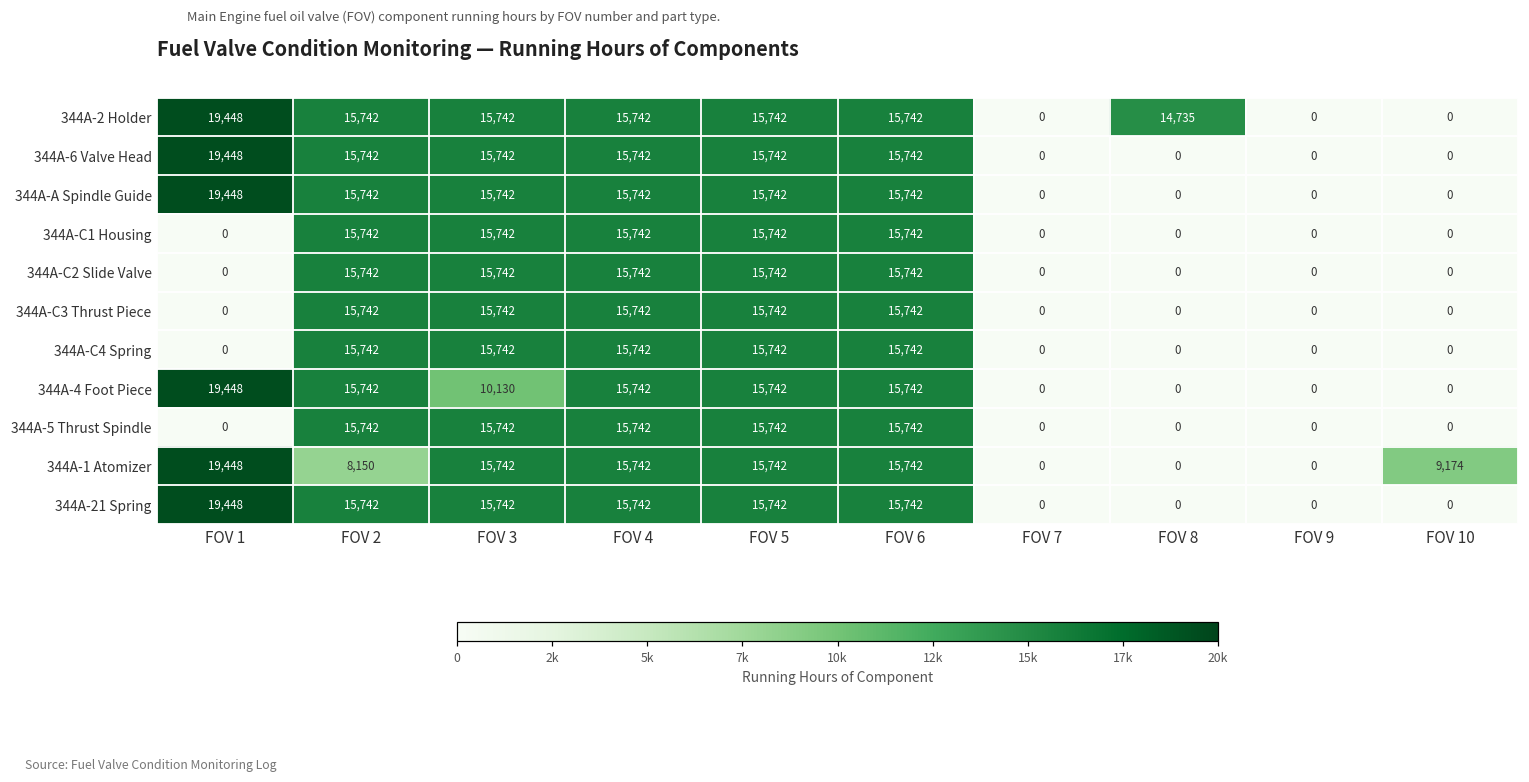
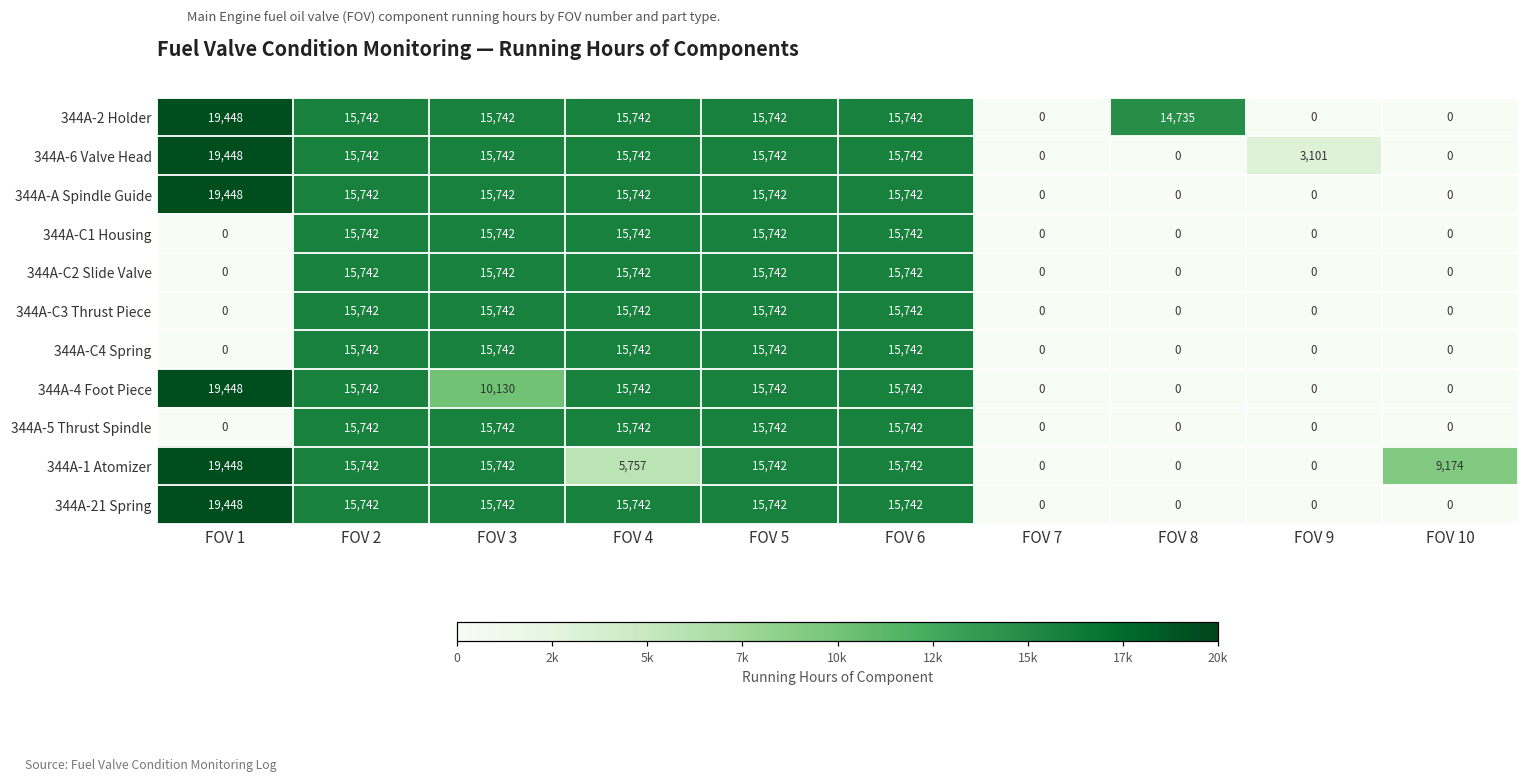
  {
    "344A-2 Holder": {
      "FOV 1": "19,448",
      "FOV 2": "15,742",
      "FOV 3": "15,742",
      "FOV 4": "15,742",
      "FOV 5": "15,742",
      "FOV 6": "15,742",
      "FOV 7": "0",
      "FOV 8": "14,735",
      "FOV 9": "0",
      "FOV 10": "0"
    },
    "344A-6 Valve Head": {
      "FOV 1": "19,448",
      "FOV 2": "15,742",
      "FOV 3": "15,742",
      "FOV 4": "15,742",
      "FOV 5": "15,742",
      "FOV 6": "15,742",
      "FOV 7": "0",
      "FOV 8": "0",
-     "FOV 9": "0",
+     "FOV 9": "3,101",
      "FOV 10": "0"
    },
    "344A-A Spindle Guide": {
      "FOV 1": "19,448",
      "FOV 2": "15,742",
      "FOV 3": "15,742",
      "FOV 4": "15,742",
      "FOV 5": "15,742",
      "FOV 6": "15,742",
      "FOV 7": "0",
      "FOV 8": "0",
      "FOV 9": "0",
      "FOV 10": "0"
    },
    "344A-C1 Housing": {
      "FOV 1": "0",
      "FOV 2": "15,742",
      "FOV 3": "15,742",
      "FOV 4": "15,742",
      "FOV 5": "15,742",
      "FOV 6": "15,742",
      "FOV 7": "0",
      "FOV 8": "0",
      "FOV 9": "0",
      "FOV 10": "0"
    },
    "344A-C2 Slide Valve": {
      "FOV 1": "0",
      "FOV 2": "15,742",
      "FOV 3": "15,742",
      "FOV 4": "15,742",
      "FOV 5": "15,742",
      "FOV 6": "15,742",
      "FOV 7": "0",
      "FOV 8": "0",
      "FOV 9": "0",
      "FOV 10": "0"
    },
    "344A-C3 Thrust Piece": {
      "FOV 1": "0",
      "FOV 2": "15,742",
      "FOV 3": "15,742",
      "FOV 4": "15,742",
      "FOV 5": "15,742",
      "FOV 6": "15,742",
      "FOV 7": "0",
      "FOV 8": "0",
      "FOV 9": "0",
      "FOV 10": "0"
    },
    "344A-C4 Spring": {
      "FOV 1": "0",
      "FOV 2": "15,742",
      "FOV 3": "15,742",
      "FOV 4": "15,742",
      "FOV 5": "15,742",
      "FOV 6": "15,742",
      "FOV 7": "0",
      "FOV 8": "0",
      "FOV 9": "0",
      "FOV 10": "0"
    },
    "344A-4 Foot Piece": {
      "FOV 1": "19,448",
      "FOV 2": "15,742",
      "FOV 3": "10,130",
      "FOV 4": "15,742",
      "FOV 5": "15,742",
      "FOV 6": "15,742",
      "FOV 7": "0",
      "FOV 8": "0",
      "FOV 9": "0",
      "FOV 10": "0"
    },
    "344A-5 Thrust Spindle": {
      "FOV 1": "0",
      "FOV 2": "15,742",
      "FOV 3": "15,742",
      "FOV 4": "15,742",
      "FOV 5": "15,742",
      "FOV 6": "15,742",
      "FOV 7": "0",
      "FOV 8": "0",
      "FOV 9": "0",
      "FOV 10": "0"
    },
    "344A-1 Atomizer": {
      "FOV 1": "19,448",
-     "FOV 2": "8,150",
+     "FOV 2": "15,742",
      "FOV 3": "15,742",
-     "FOV 4": "15,742",
+     "FOV 4": "5,757",
      "FOV 5": "15,742",
      "FOV 6": "15,742",
      "FOV 7": "0",
      "FOV 8": "0",
      "FOV 9": "0",
      "FOV 10": "9,174"
    },
    "344A-21 Spring": {
      "FOV 1": "19,448",
      "FOV 2": "15,742",
      "FOV 3": "15,742",
      "FOV 4": "15,742",
      "FOV 5": "15,742",
      "FOV 6": "15,742",
      "FOV 7": "0",
      "FOV 8": "0",
      "FOV 9": "0",
      "FOV 10": "0"
    }
  }
